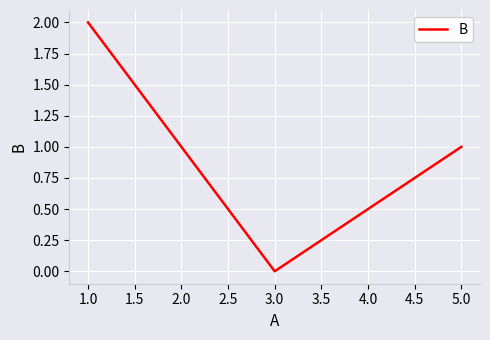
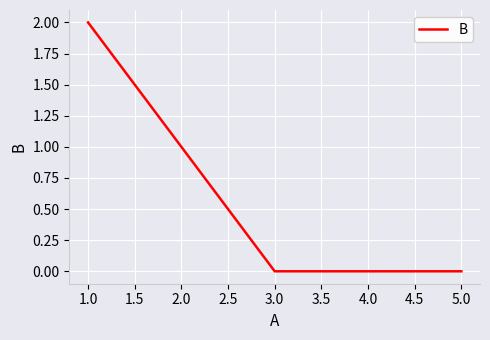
  {
    "1.0": 2,
    "3.0": 0,
-   "5.0": 1
+   "5.0": 0
  }
